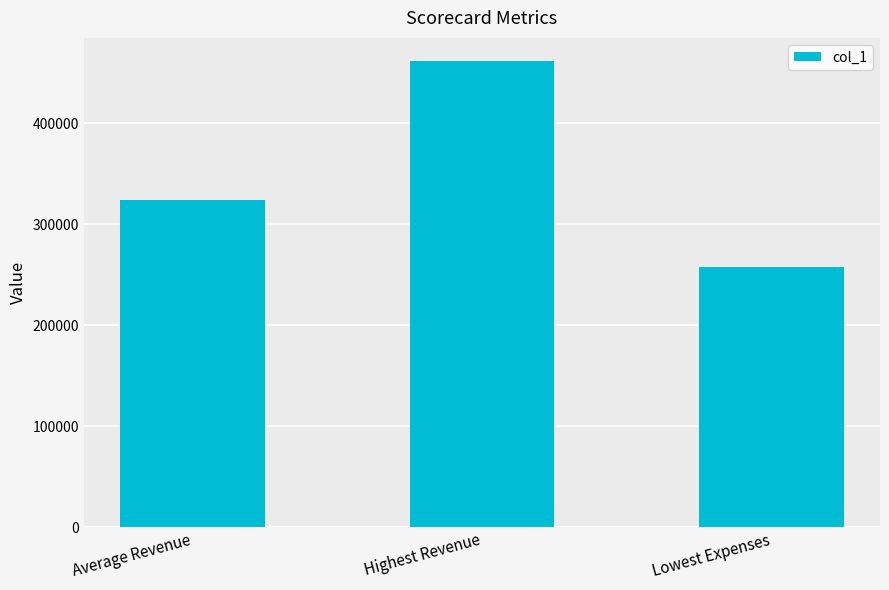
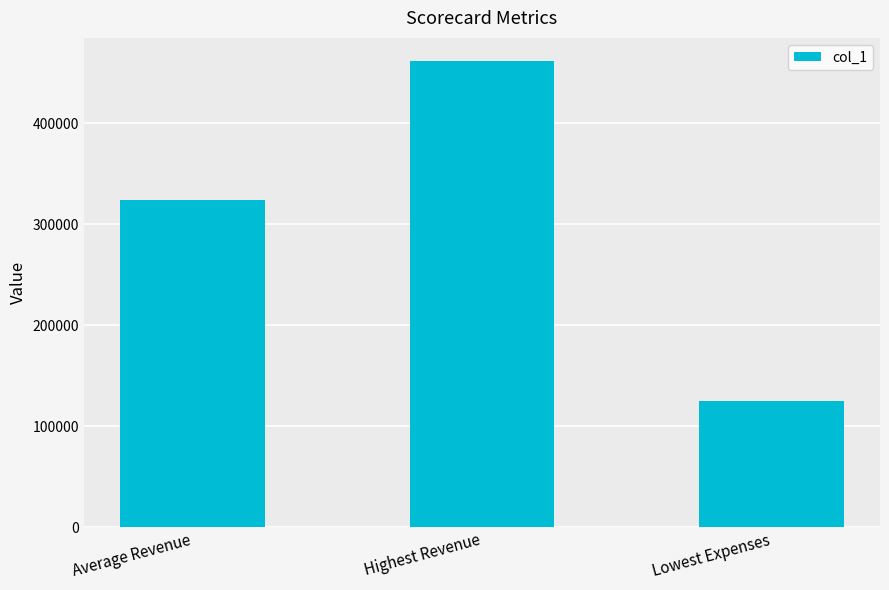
  {
    "Average Revenue": 324000,
    "Highest Revenue": 461000,
-   "Lowest Expenses": 257000
+   "Lowest Expenses": 125000
  }
